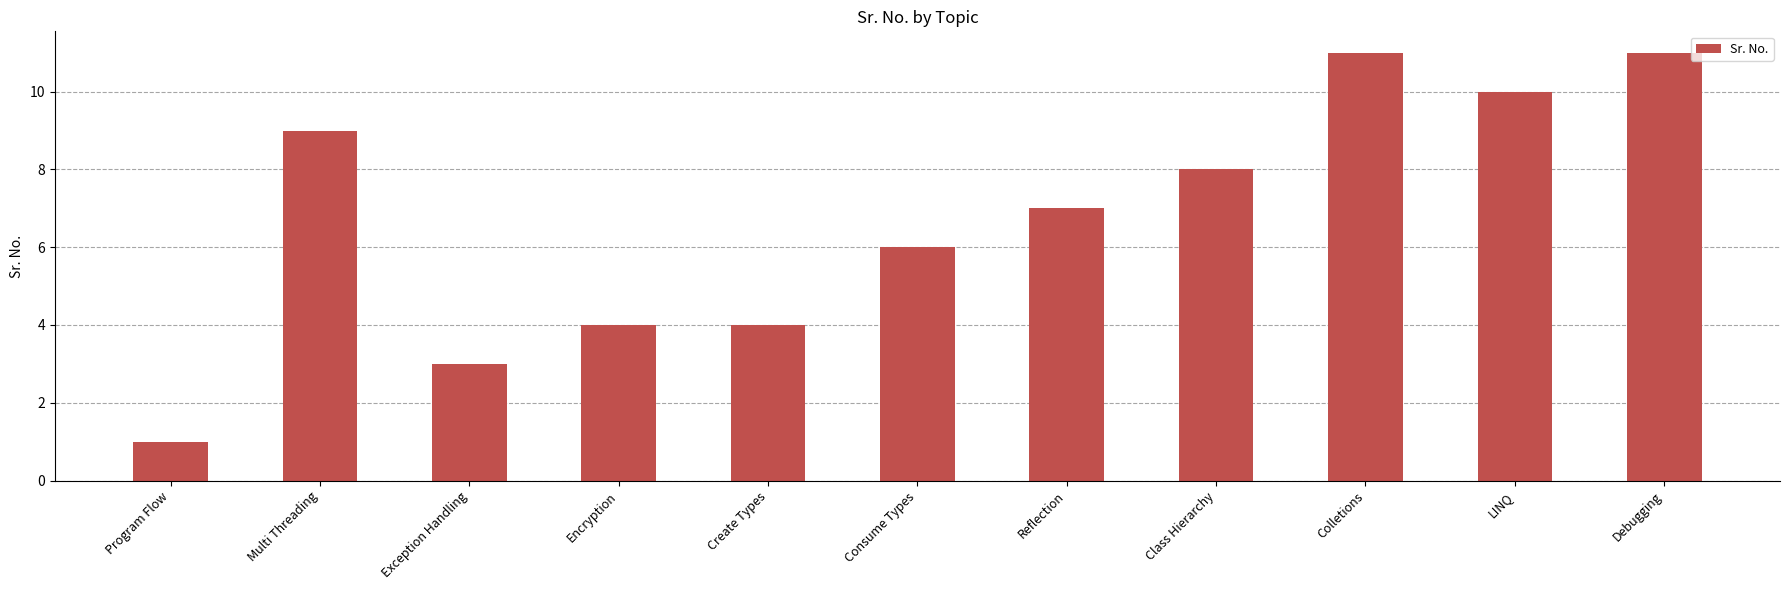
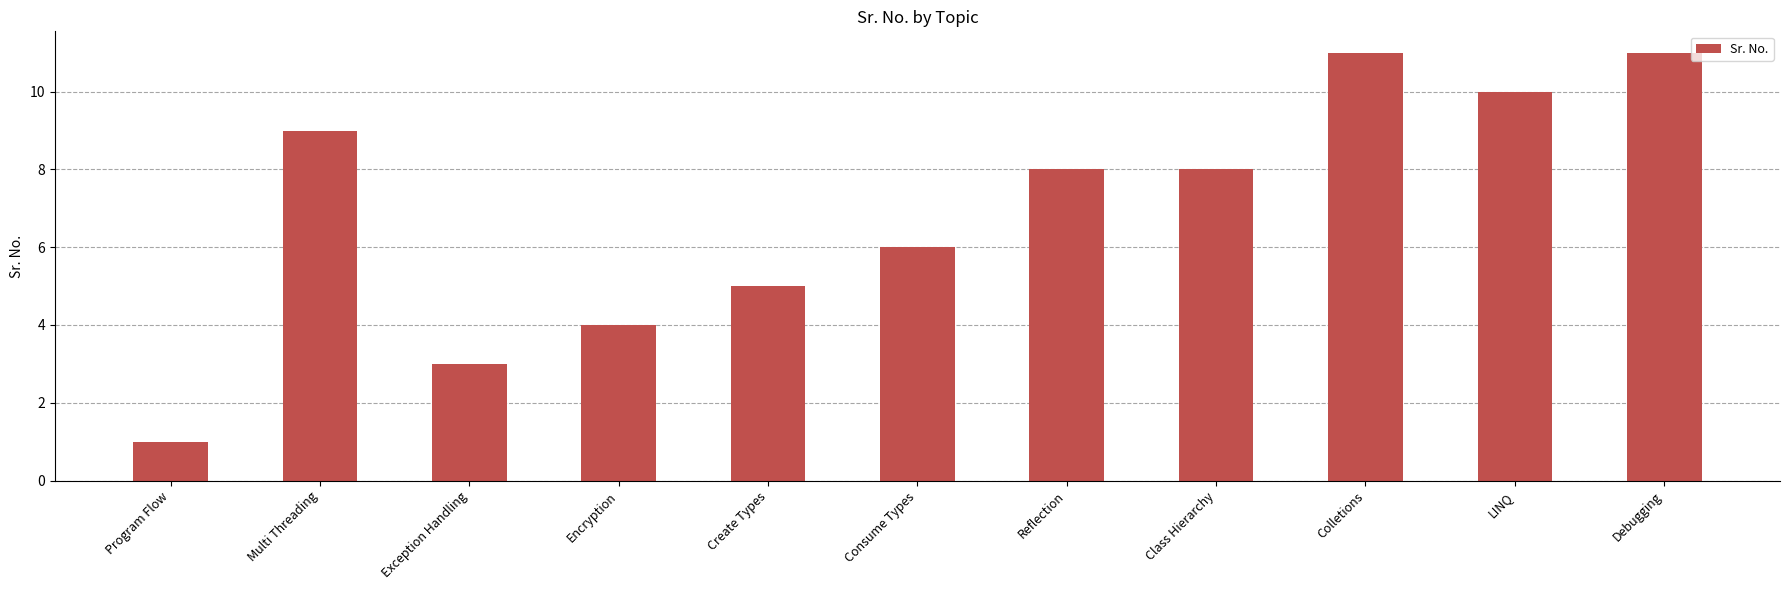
  {
    "Program Flow": 1,
    "Multi Threading": 9,
    "Exception Handling": 3,
    "Encryption": 4,
-   "Create Types": 4,
+   "Create Types": 5,
    "Consume Types": 6,
-   "Reflection": 7,
+   "Reflection": 8,
    "Class Hierarchy": 8,
    "Colletions": 11,
    "LINQ": 10,
    "Debugging": 11
  }
